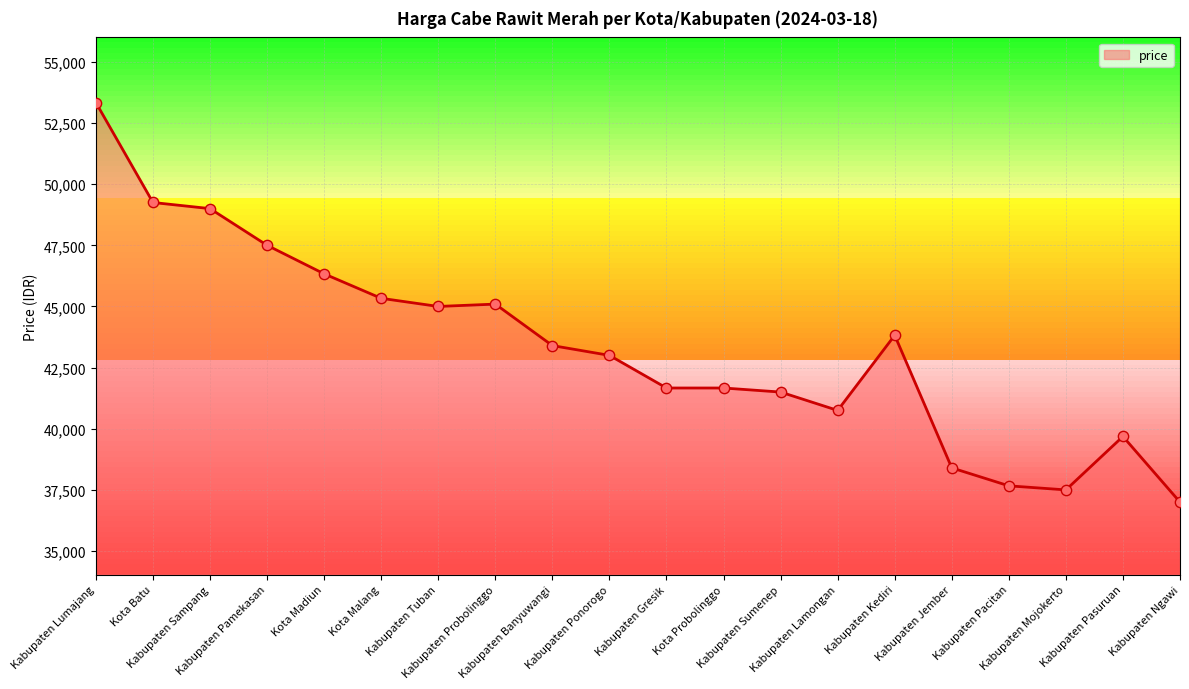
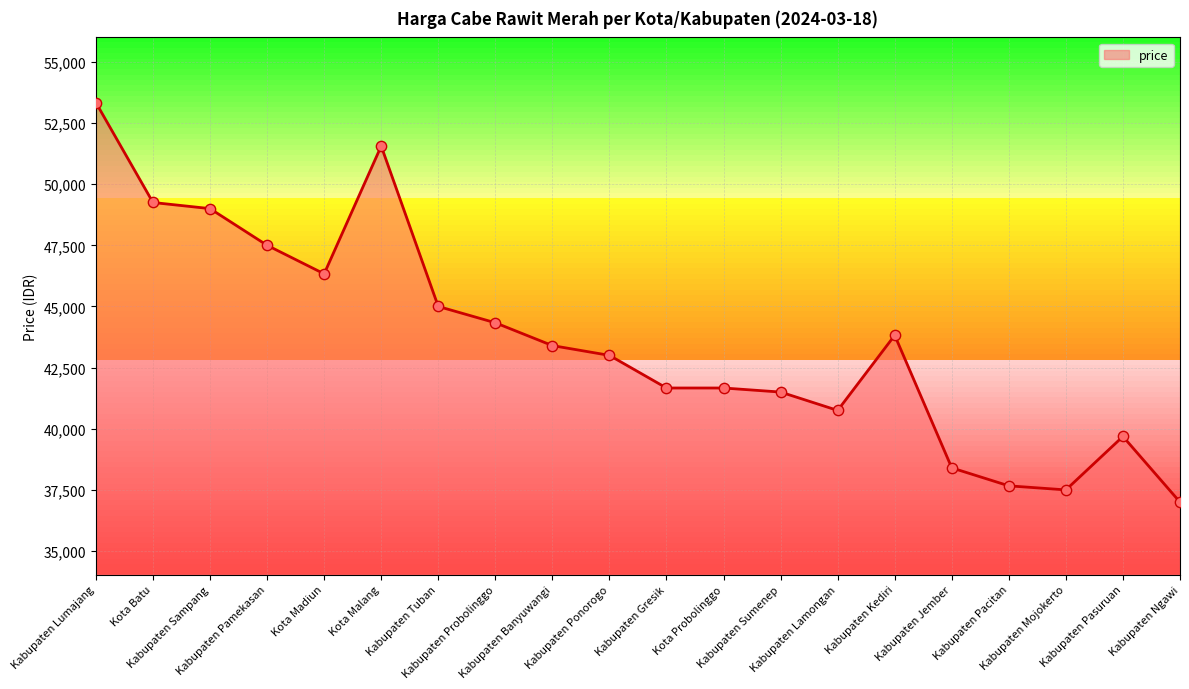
  {
    "Kabupaten Lumajang": "53,300",
    "Kota Batu": "49,300",
    "Kabupaten Sampang": "49,000",
    "Kabupaten Pamekasan": "47,500",
    "Kota Madiun": "46,300",
-   "Kota Malang": "45,300",
+   "Kota Malang": "51,600",
    "Kabupaten Tuban": "45,000",
-   "Kabupaten Probolinggo": "45,100",
+   "Kabupaten Probolinggo": "44,300",
    "Kabupaten Banyuwangi": "43,400",
    "Kabupaten Ponorogo": "43,000",
    "Kabupaten Gresik": "41,700",
    "Kota Probolinggo": "41,700",
    "Kabupaten Sumenep": "41,500",
    "Kabupaten Lamongan": "40,800",
    "Kabupaten Kediri": "43,800",
    "Kabupaten Jember": "38,400",
    "Kabupaten Pacitan": "37,700",
    "Kabupaten Mojokerto": "37,500",
    "Kabupaten Pasuruan": "39,700",
    "Kabupaten Ngawi": "37,000"
  }
